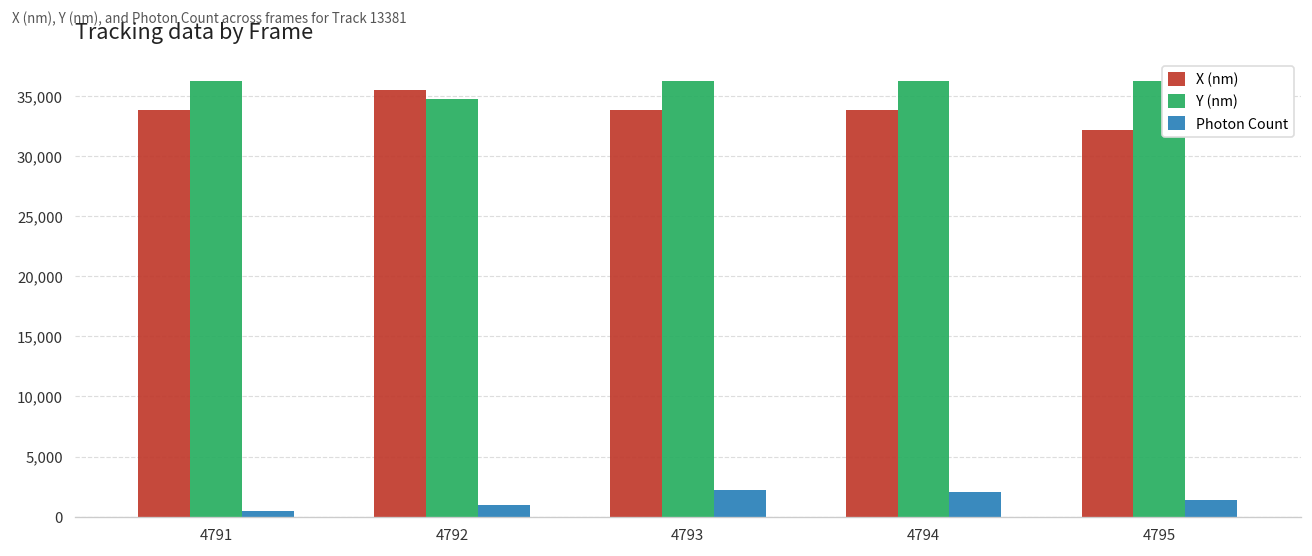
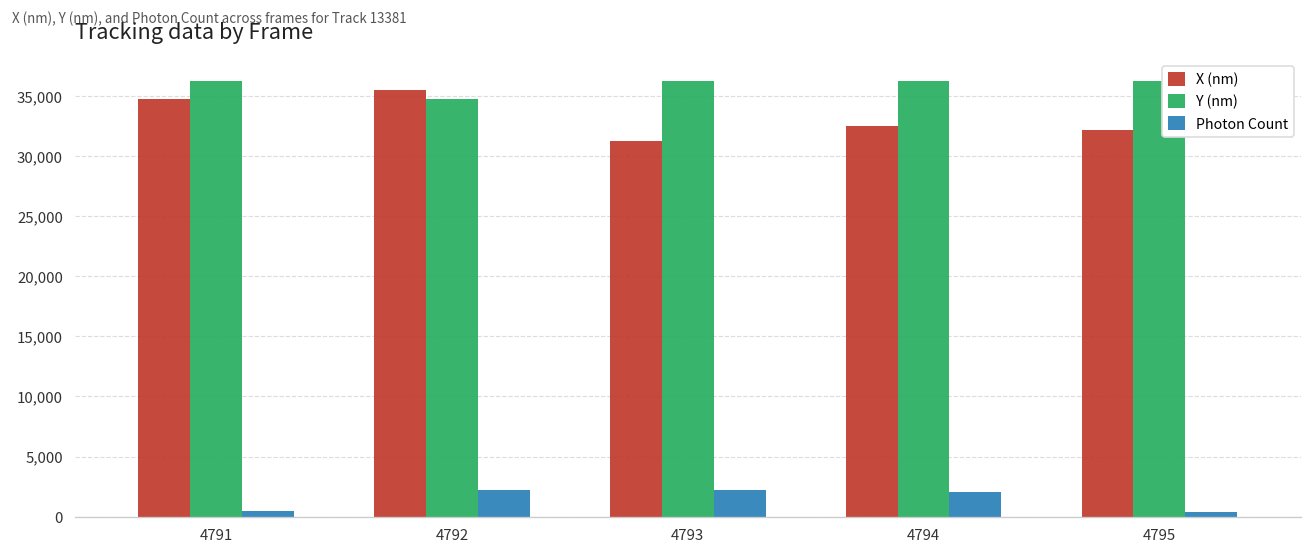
  {
    "X (nm)": {
-     "4791": "33,800",
+     "4791": "34,700",
      "4792": "35,400",
-     "4793": "33,800",
-     "4794": "33,800",
+     "4793": "31,200",
+     "4794": "32,500",
      "4795": "32,200"
    },
    "Y (nm)": {
      "4791": "36,300",
      "4792": "34,700",
      "4793": "36,200",
      "4794": "36,200",
      "4795": "36,300"
    },
    "Photon Count": {
      "4791": "500",
-     "4792": "1,000",
+     "4792": "2,300",
      "4793": "2,200",
      "4794": "2,100",
-     "4795": "1,400"
+     "4795": "400"
    }
  }
